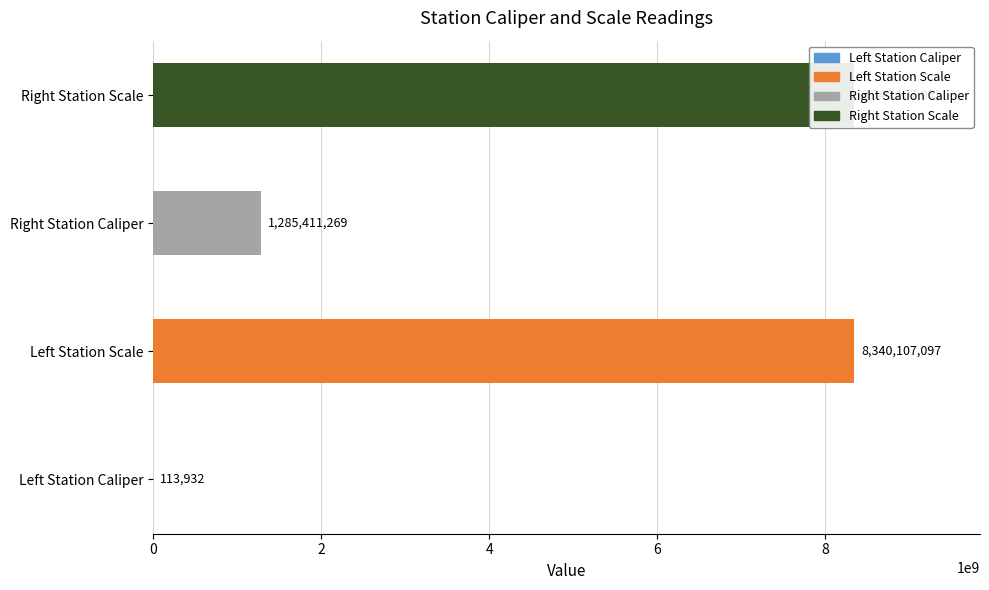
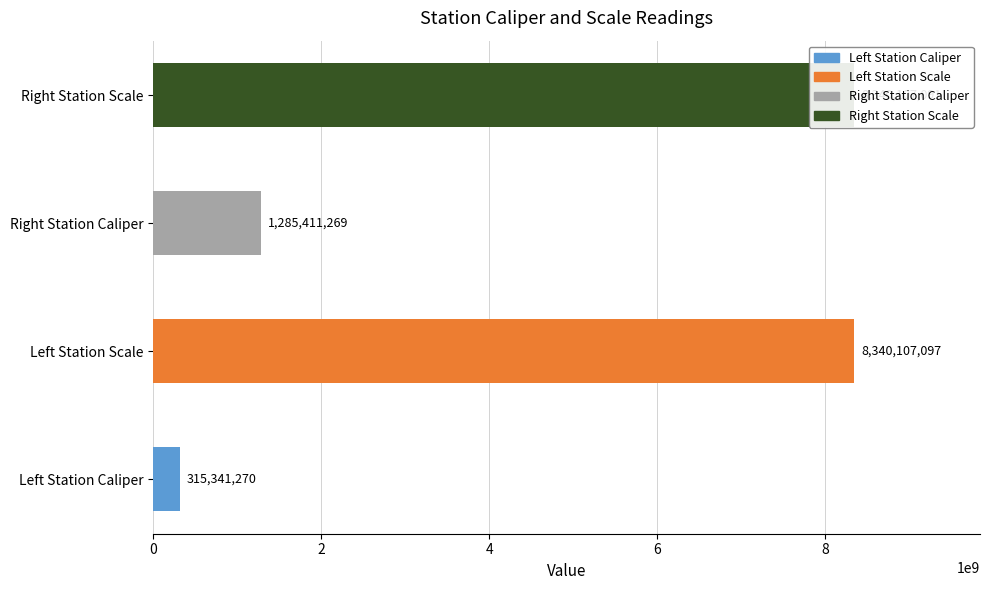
  {
    "Right Station Caliper": "1,285,411,269",
    "Left Station Scale": "8,340,107,097",
-   "Left Station Caliper": "113,932"
+   "Left Station Caliper": "315,341,270"
  }
